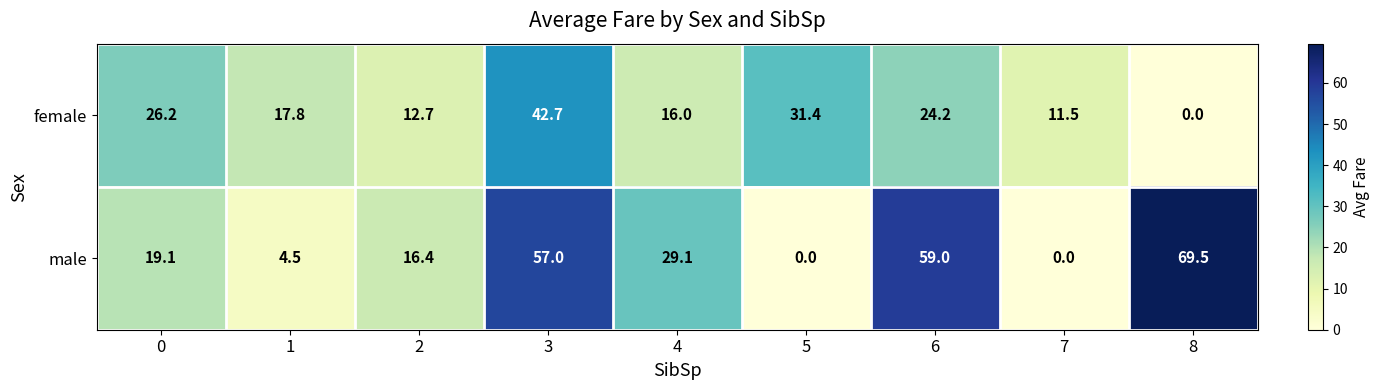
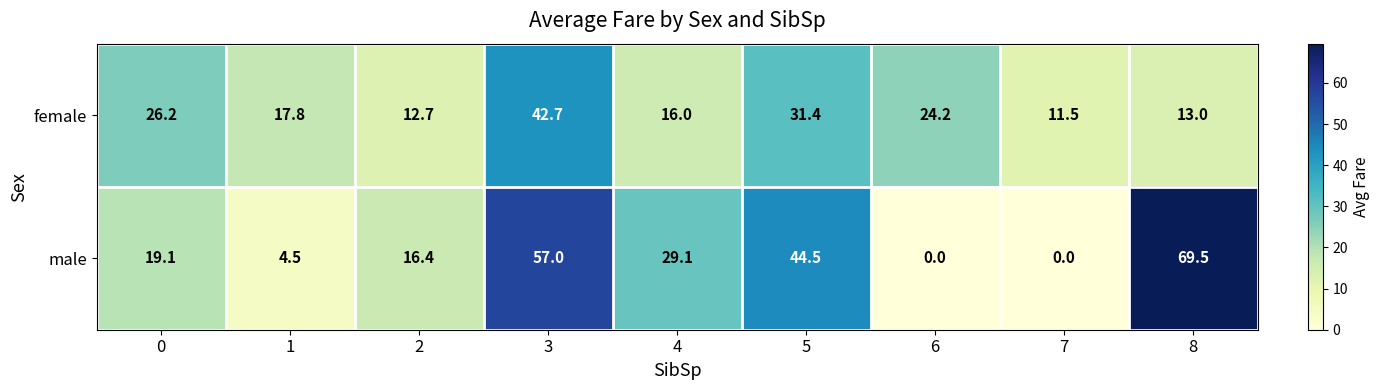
  {
    "female": {
      "0": 26.2,
      "1": 17.8,
      "2": 12.7,
      "3": 42.7,
      "4": 16.0,
      "5": 31.4,
      "6": 24.2,
      "7": 11.5,
-     "8": 0.0
+     "8": 13.0
    },
    "male": {
      "0": 19.1,
      "1": 4.5,
      "2": 16.4,
      "3": 57.0,
      "4": 29.1,
-     "5": 0.0,
-     "6": 59.0,
+     "5": 44.5,
+     "6": 0.0,
      "7": 0.0,
      "8": 69.5
    }
  }
